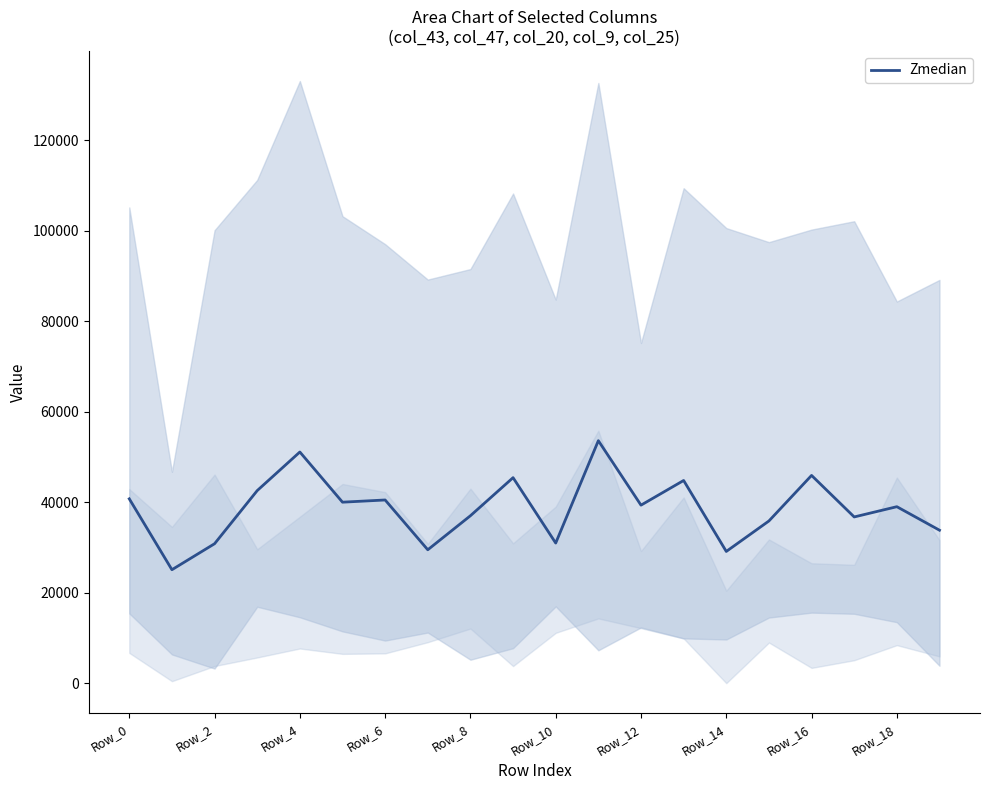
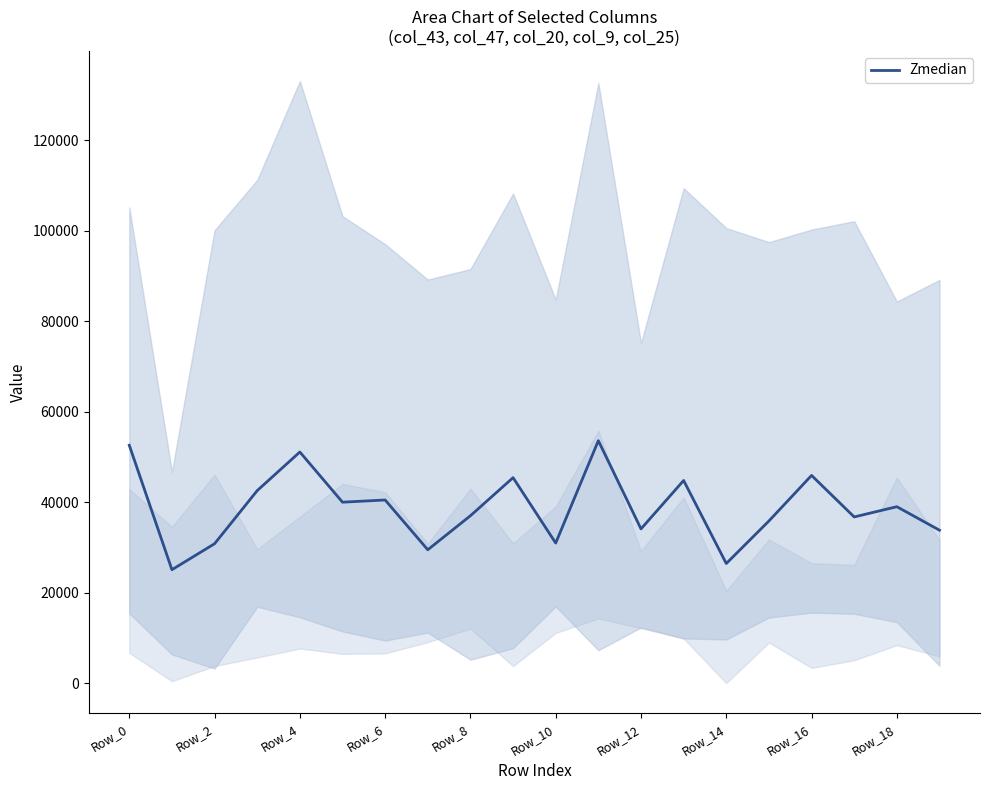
  {
    "Zmedian": {
-     "Row_0": 41000,
+     "Row_0": 53000,
      "Row_2": 31000,
      "Row_4": 51000,
      "Row_6": 40000,
      "Row_8": 37000,
      "Row_10": 31000,
-     "Row_12": 39000,
-     "Row_14": 29000,
+     "Row_12": 34000,
+     "Row_14": 26000,
      "Row_16": 46000,
      "Row_18": 39000
    }
  }
